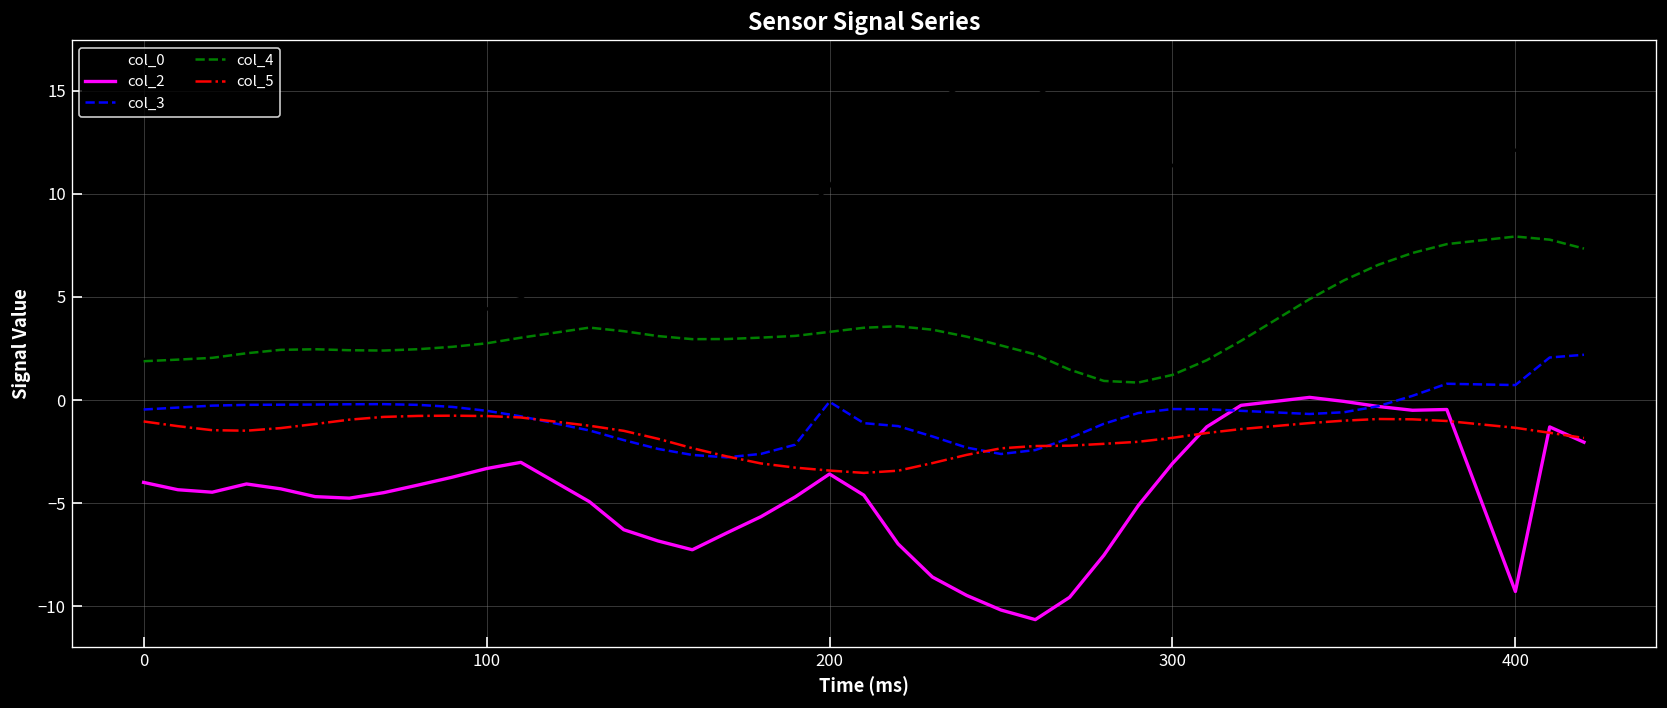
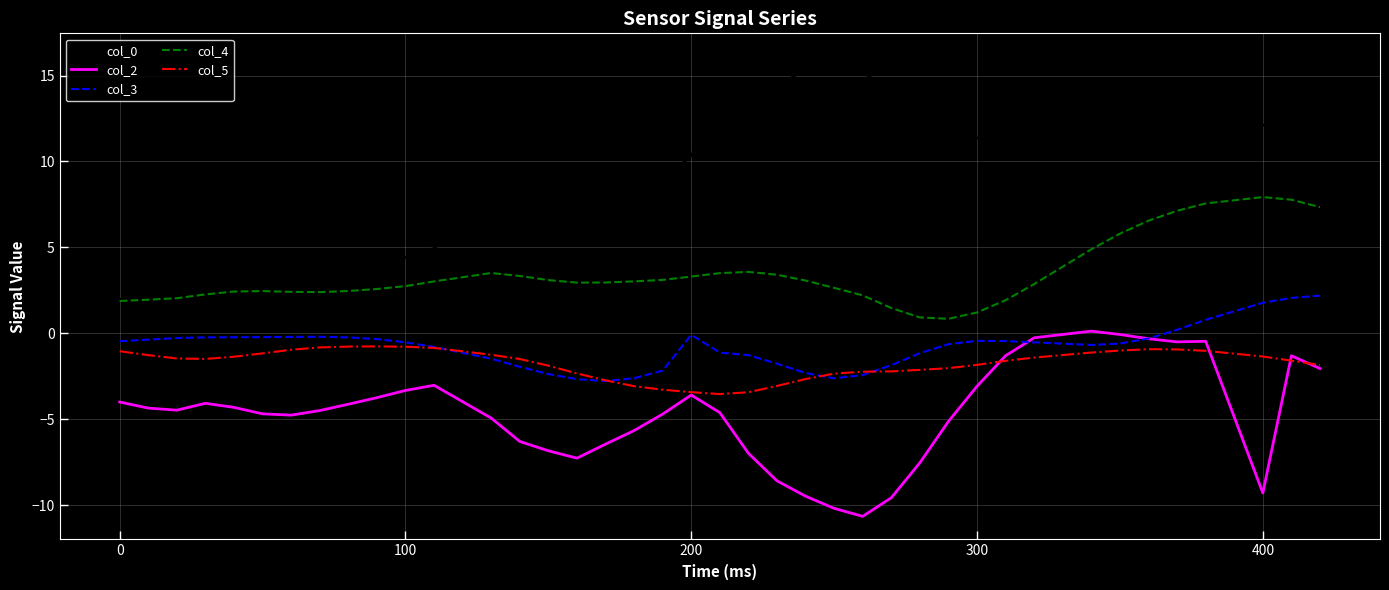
  {
    "col_0": {
      "100": 4.4,
      "200": 10.4,
      "300": 11.4,
      "400": 12.1
    },
    "col_2": {
      "0": -4.0,
      "100": -3.3,
      "200": -3.6,
      "300": -3.1,
      "400": -9.3
    },
    "col_3": {
      "0": -0.5,
      "100": -0.5,
      "200": -0.1,
      "300": -0.4,
-     "400": 0.7
+     "400": 1.8
    },
    "col_4": {
      "100": 2.7,
      "200": 3.3,
      "300": 1.2,
      "400": 7.9
    },
    "col_5": {
      "0": -1.0,
      "100": -0.8,
      "200": -3.4,
      "300": -1.8,
      "400": -1.3
    }
  }
